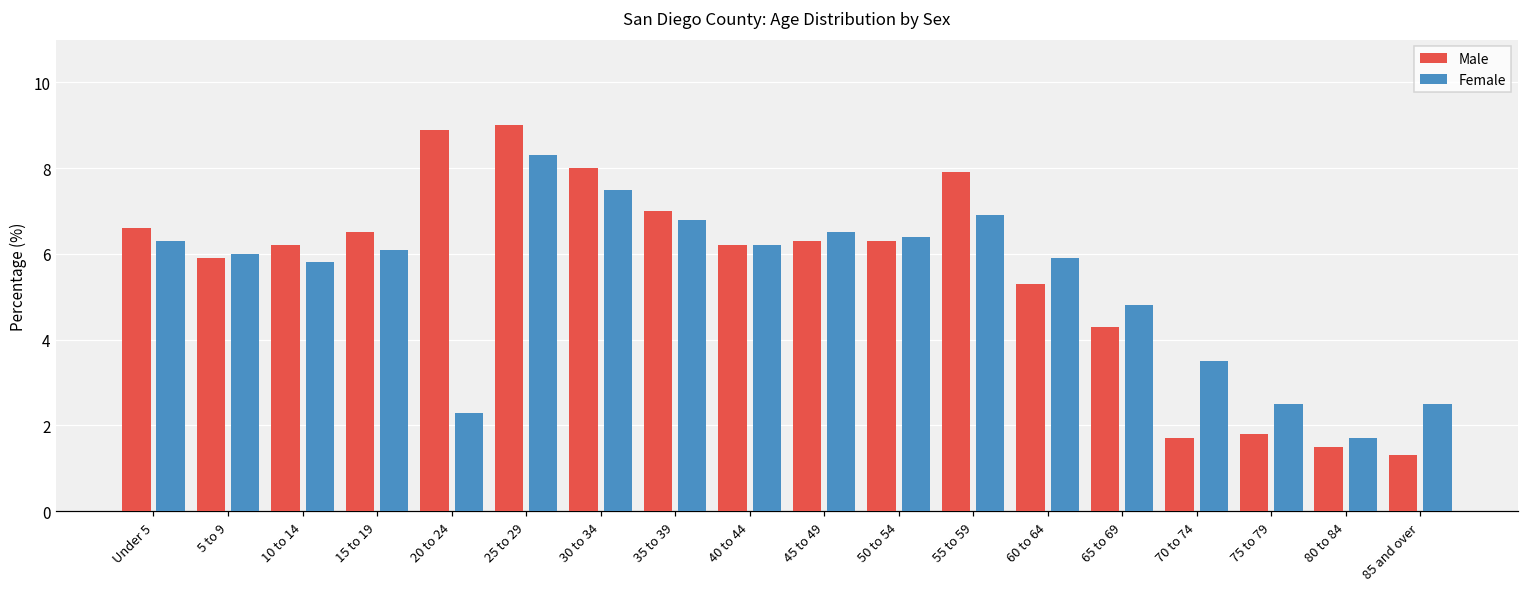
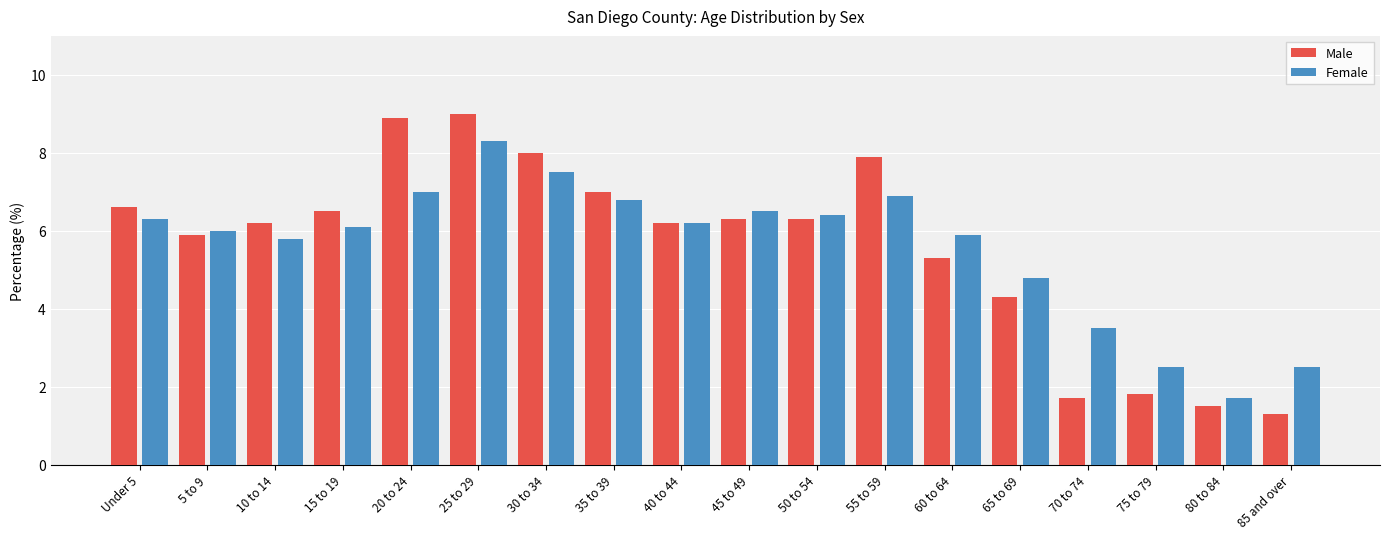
  {
    "Male": {
      "Under 5": 6.6,
      "5 to 9": 5.9,
      "10 to 14": 6.2,
      "15 to 19": 6.5,
      "20 to 24": 8.9,
      "25 to 29": 9.0,
      "30 to 34": 8.0,
      "35 to 39": 7.0,
      "40 to 44": 6.2,
      "45 to 49": 6.3,
      "50 to 54": 6.3,
      "55 to 59": 7.9,
      "60 to 64": 5.3,
      "65 to 69": 4.3,
      "70 to 74": 1.7,
      "75 to 79": 1.8,
      "80 to 84": 1.5,
      "85 and over": 1.3
    },
    "Female": {
      "Under 5": 6.3,
      "5 to 9": 6.0,
      "10 to 14": 5.8,
      "15 to 19": 6.1,
-     "20 to 24": 2.3,
+     "20 to 24": 7.0,
      "25 to 29": 8.3,
      "30 to 34": 7.5,
      "35 to 39": 6.8,
      "40 to 44": 6.2,
      "45 to 49": 6.5,
      "50 to 54": 6.4,
      "55 to 59": 6.9,
      "60 to 64": 5.9,
      "65 to 69": 4.8,
      "70 to 74": 3.5,
      "75 to 79": 2.5,
      "80 to 84": 1.7,
      "85 and over": 2.5
    }
  }
